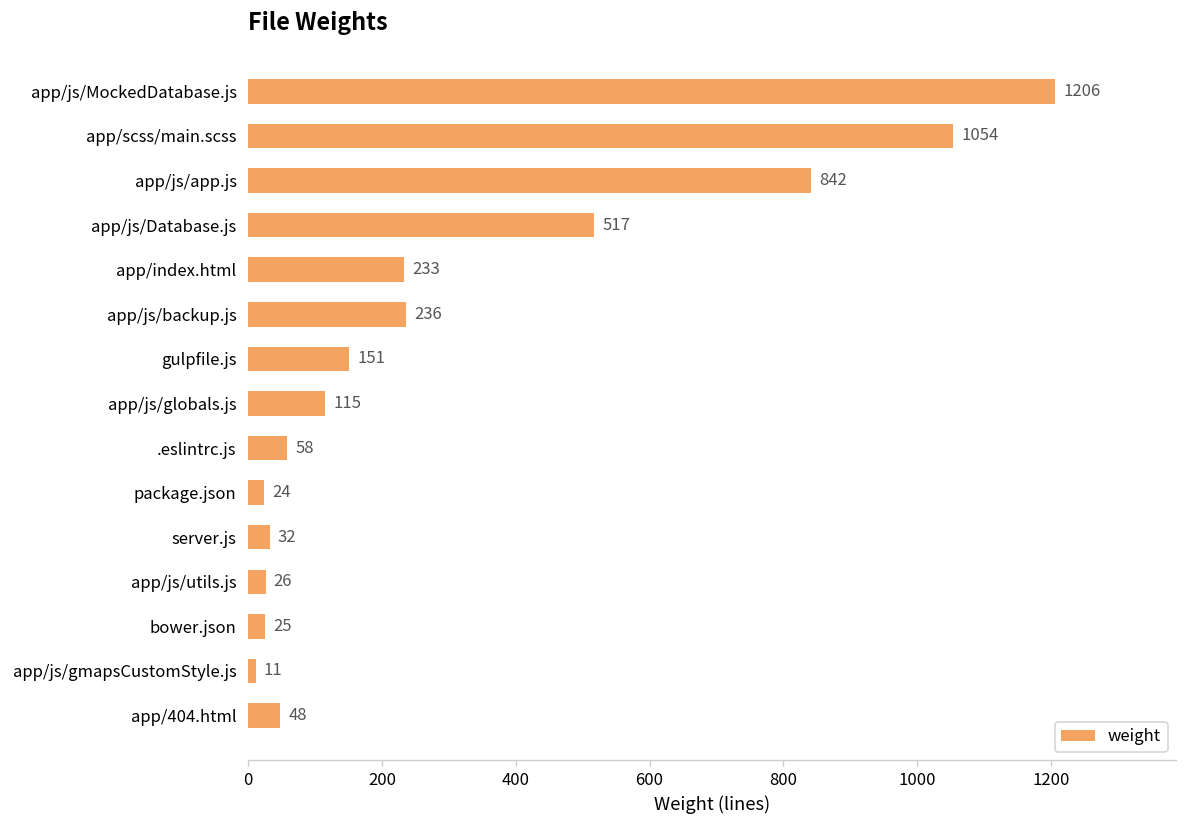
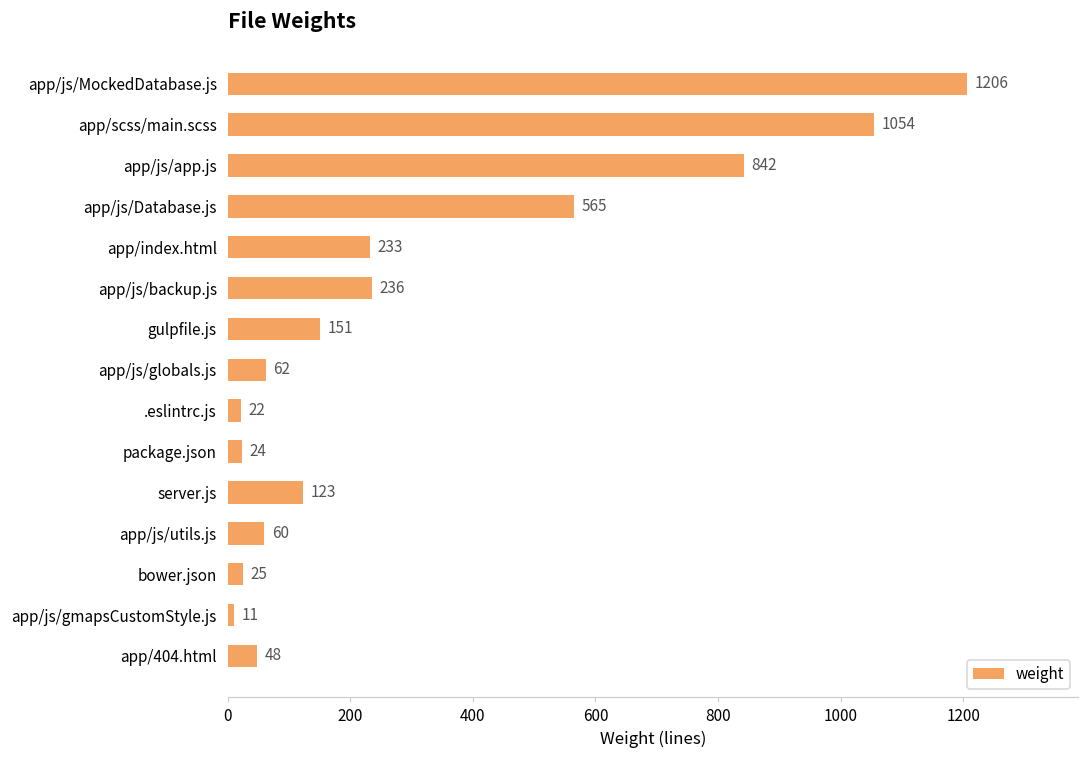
  {
    "app/js/MockedDatabase.js": 1206,
    "app/scss/main.scss": 1054,
    "app/js/app.js": 842,
-   "app/js/Database.js": 517,
+   "app/js/Database.js": 565,
    "app/index.html": 233,
    "app/js/backup.js": 236,
    "gulpfile.js": 151,
-   "app/js/globals.js": 115,
-   ".eslintrc.js": 58,
+   "app/js/globals.js": 62,
+   ".eslintrc.js": 22,
    "package.json": 24,
-   "server.js": 32,
-   "app/js/utils.js": 26,
+   "server.js": 123,
+   "app/js/utils.js": 60,
    "bower.json": 25,
    "app/js/gmapsCustomStyle.js": 11,
    "app/404.html": 48
  }
